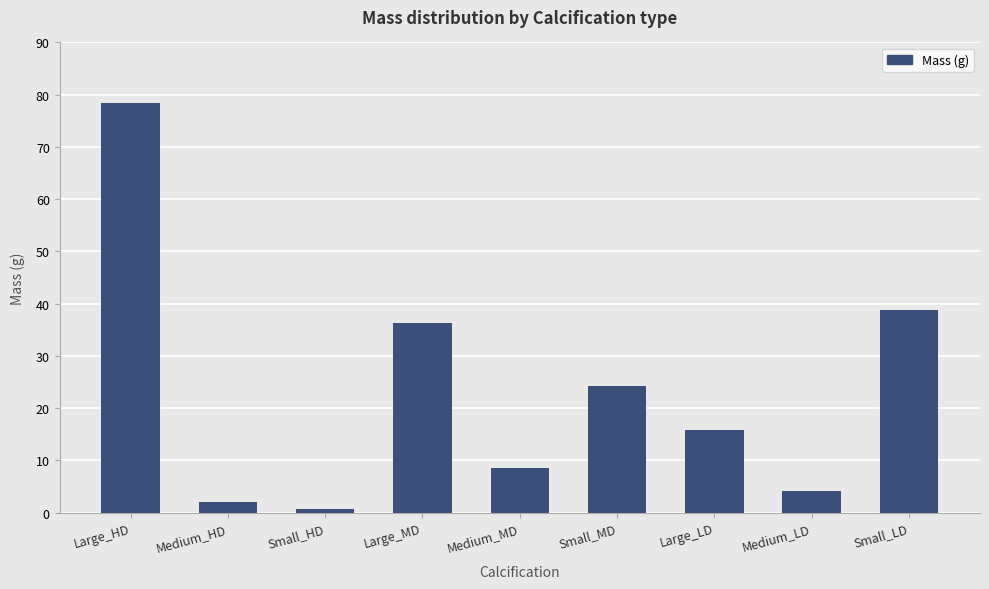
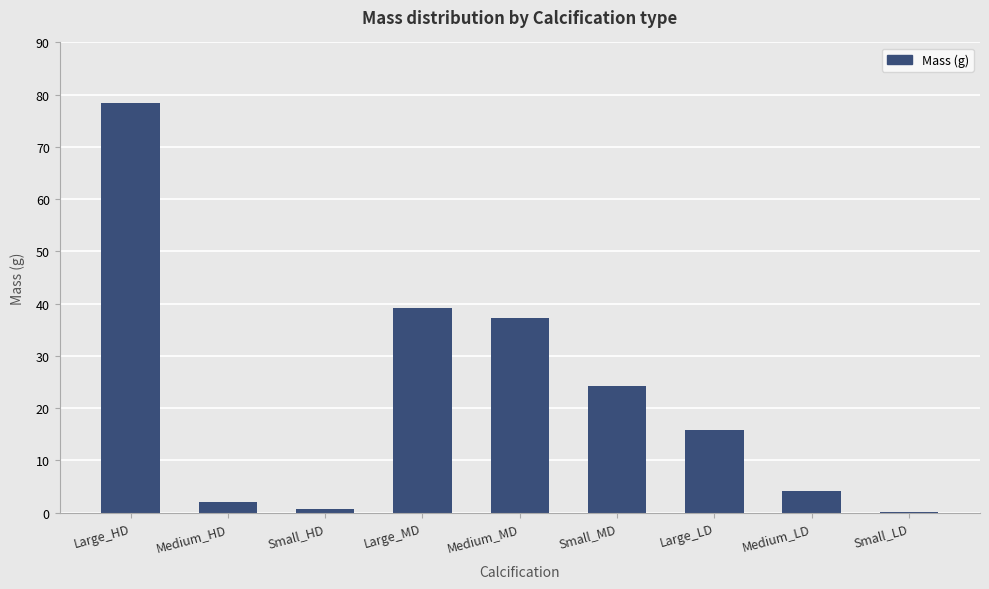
  {
    "Large_HD": 79,
    "Medium_HD": 2,
    "Small_HD": 1,
-   "Large_MD": 36,
-   "Medium_MD": 8,
+   "Large_MD": 39,
+   "Medium_MD": 37,
    "Small_MD": 24,
    "Large_LD": 16,
    "Medium_LD": 4,
-   "Small_LD": 39
+   "Small_LD": 0
  }
